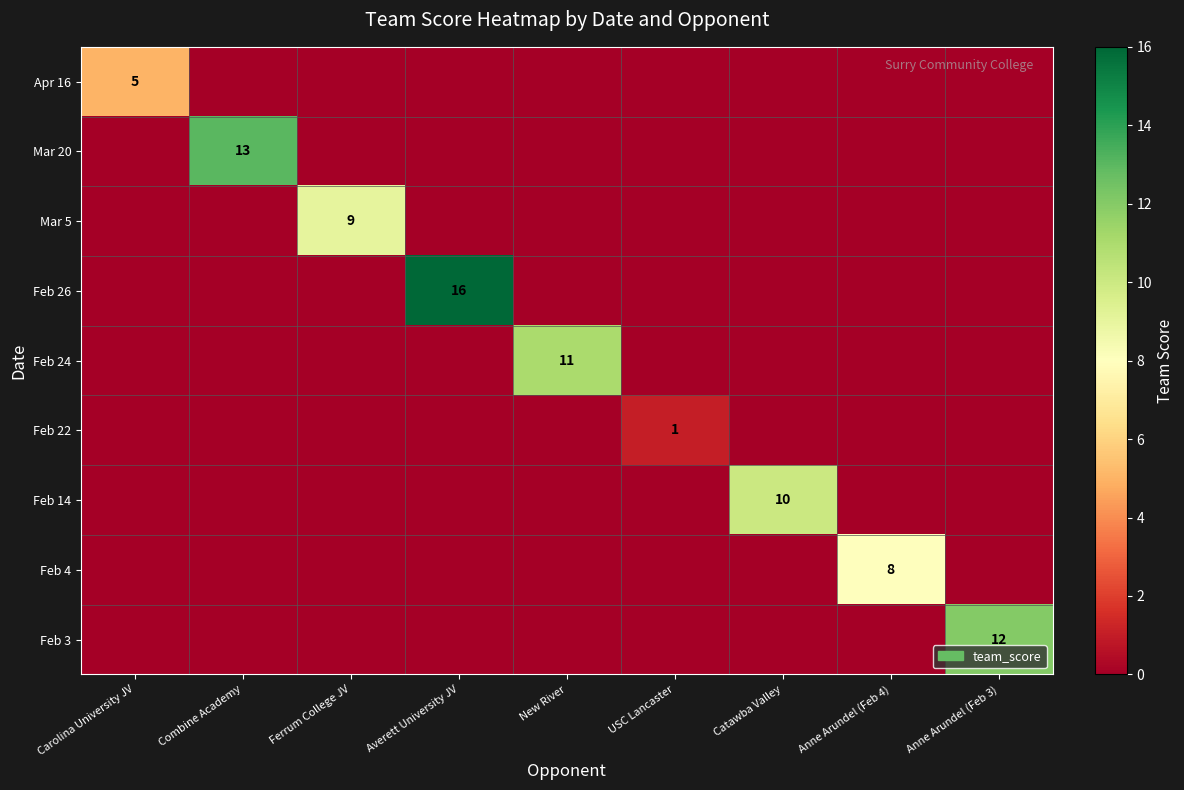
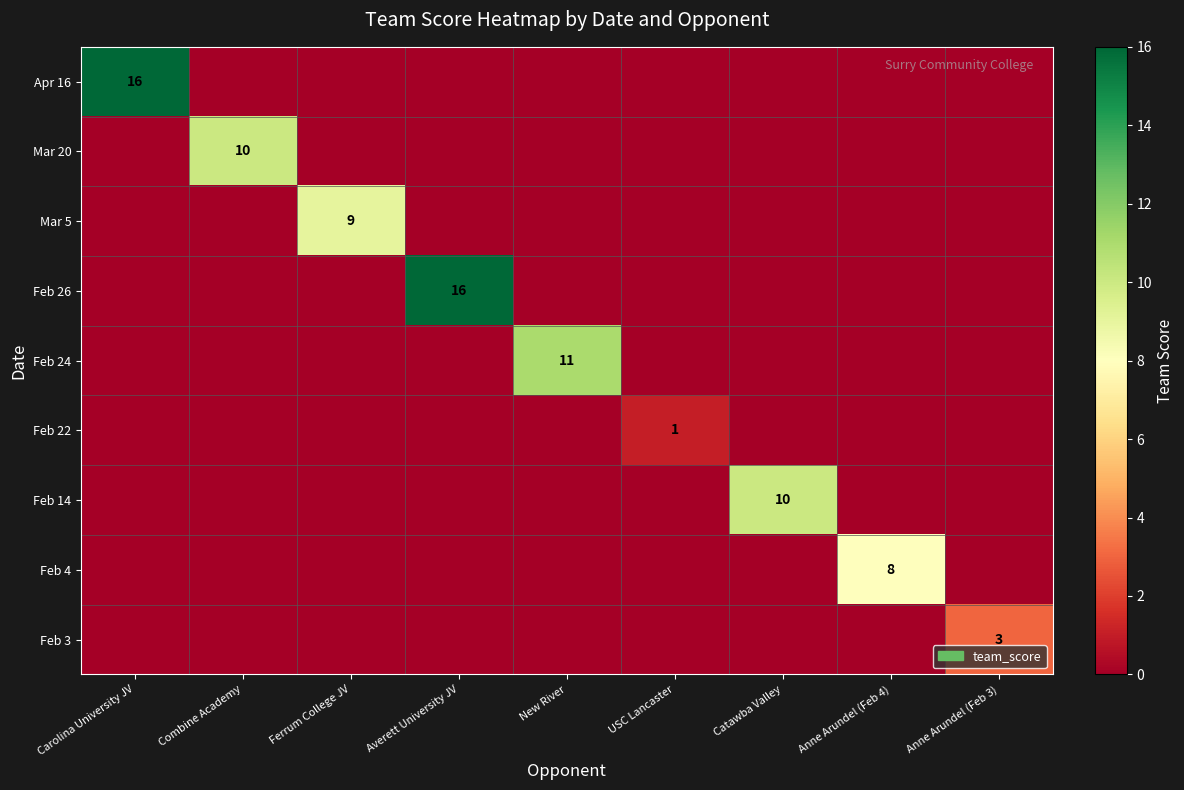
  {
    "Apr 16": {
-     "Carolina University JV": 5
+     "Carolina University JV": 16
    },
    "Mar 20": {
-     "Combine Academy": 13
+     "Combine Academy": 10
    },
    "Mar 5": {
      "Ferrum College JV": 9
    },
    "Feb 26": {
      "Averett University JV": 16
    },
    "Feb 24": {
      "New River": 11
    },
    "Feb 22": {
      "USC Lancaster": 1
    },
    "Feb 14": {
      "Catawba Valley": 10
    },
    "Feb 4": {
      "Anne Arundel (Feb 4)": 8
    },
    "Feb 3": {
-     "Anne Arundel (Feb 3)": 12
+     "Anne Arundel (Feb 3)": 3
    }
  }
